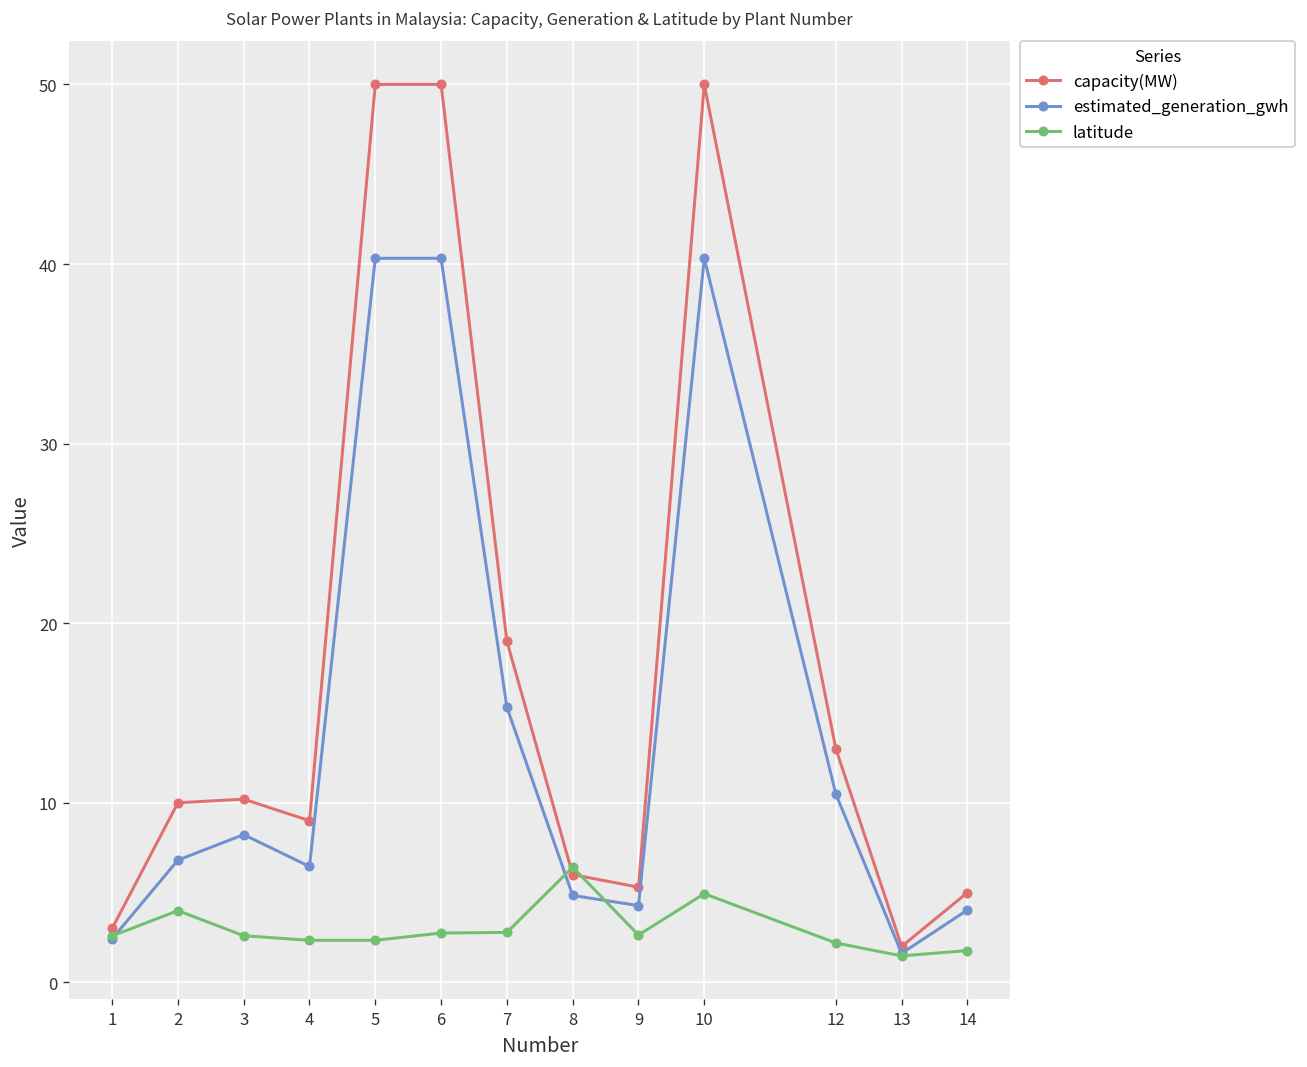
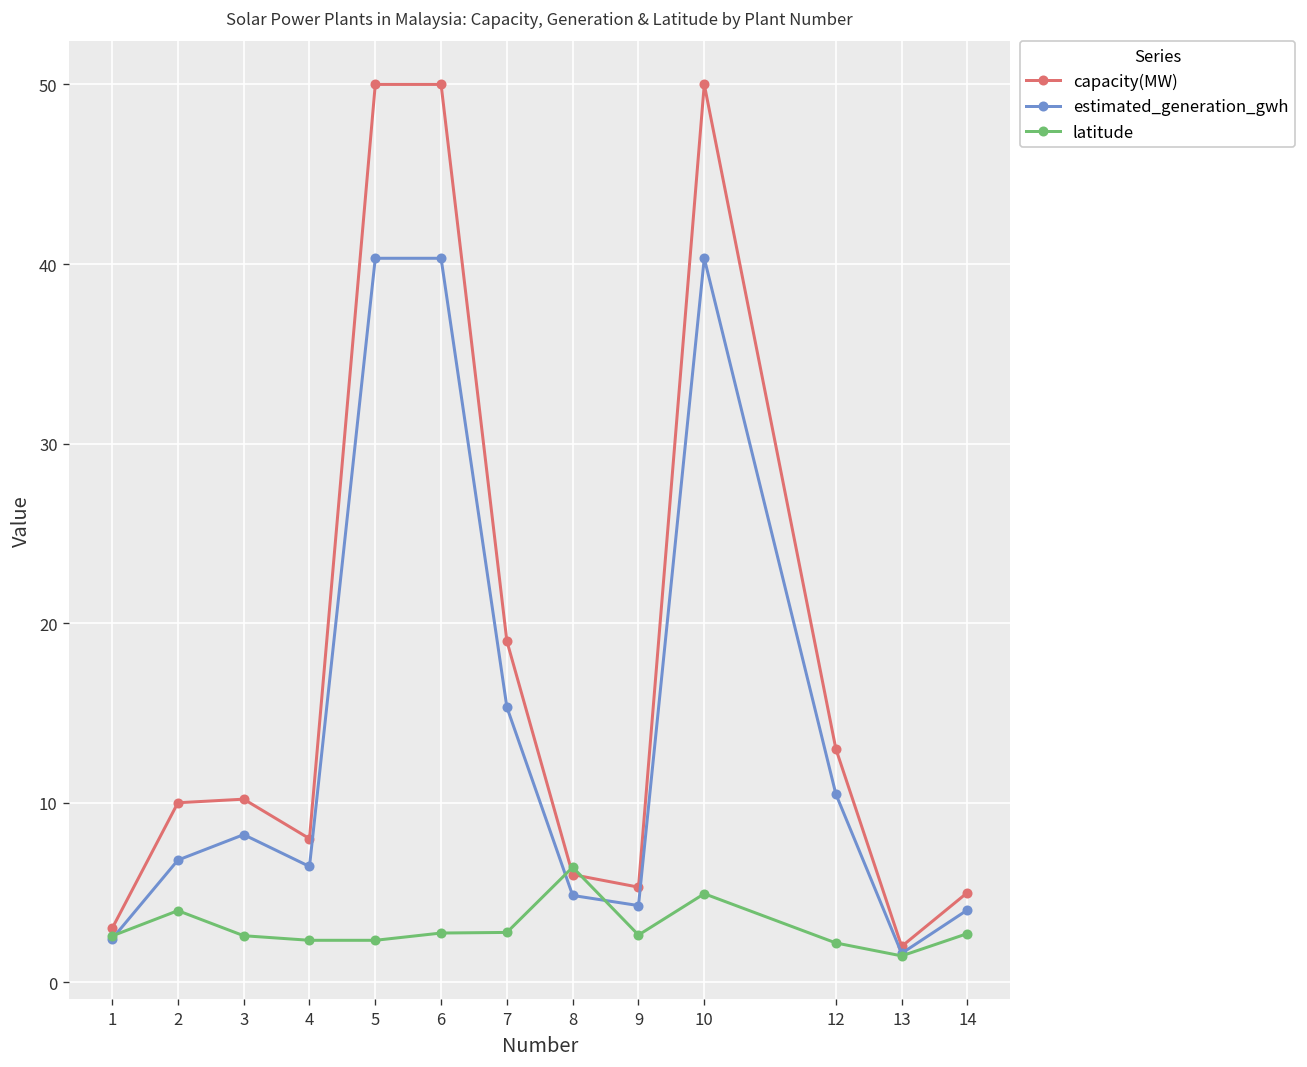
  {
    "capacity(MW)": {
      "1": 3,
      "2": 10,
      "3": 10.2,
-     "4": 9,
+     "4": 8,
      "5": 50,
      "6": 50,
      "7": 19,
      "8": 6,
      "9": 5.3,
      "10": 50,
      "12": 13,
      "13": 2,
      "14": 5
    },
    "estimated_generation_gwh": {
      "2": 6.8,
      "3": 8.2,
      "4": 6.5,
      "5": 40.3,
      "6": 40.3,
      "7": 15.3,
      "8": 4.8,
      "9": 4.3,
      "10": 40.3,
      "12": 10.5,
      "14": 4.0
    },
    "latitude": {
      "2": 4.0,
      "3": 2.6,
      "4": 2.3,
      "5": 2.3,
      "6": 2.7,
      "7": 2.8,
      "8": 6.4,
      "9": 2.6,
      "10": 4.9,
      "12": 2.2,
-     "14": 1.8
+     "14": 2.7
    }
  }
